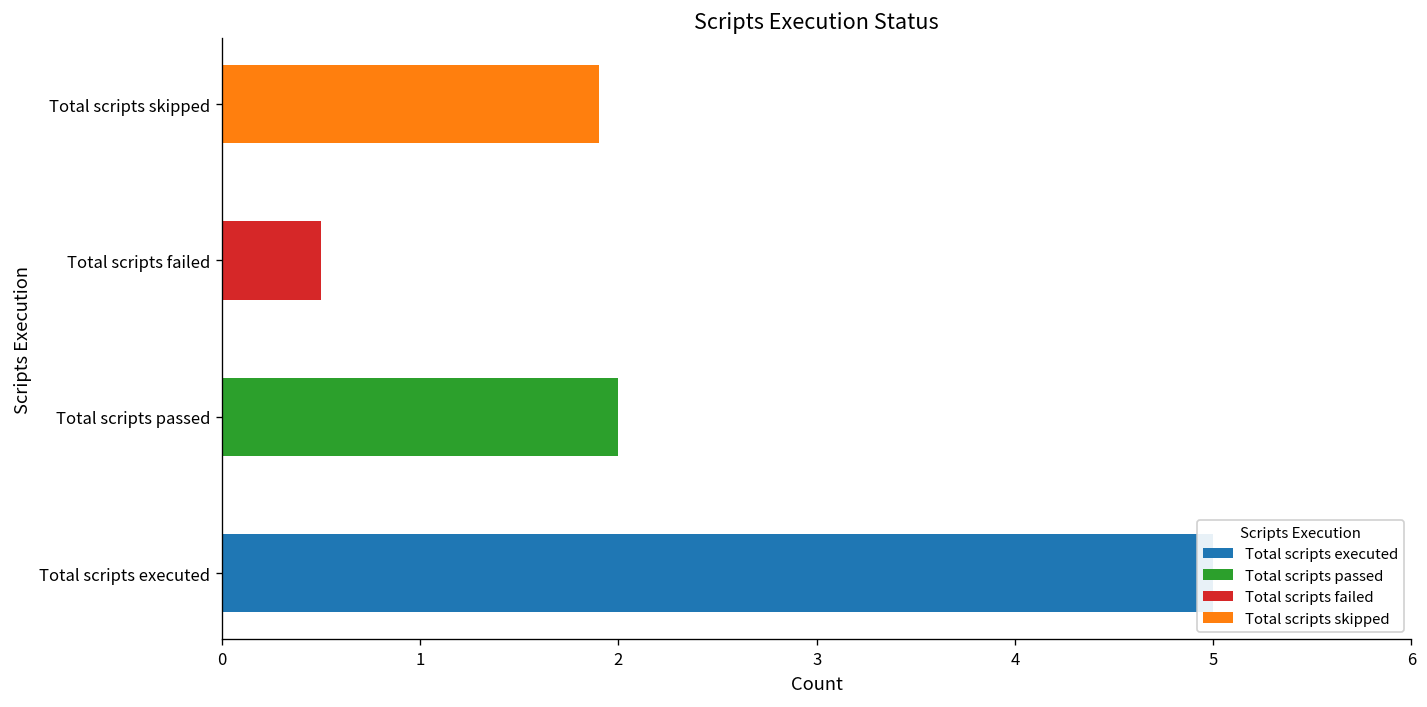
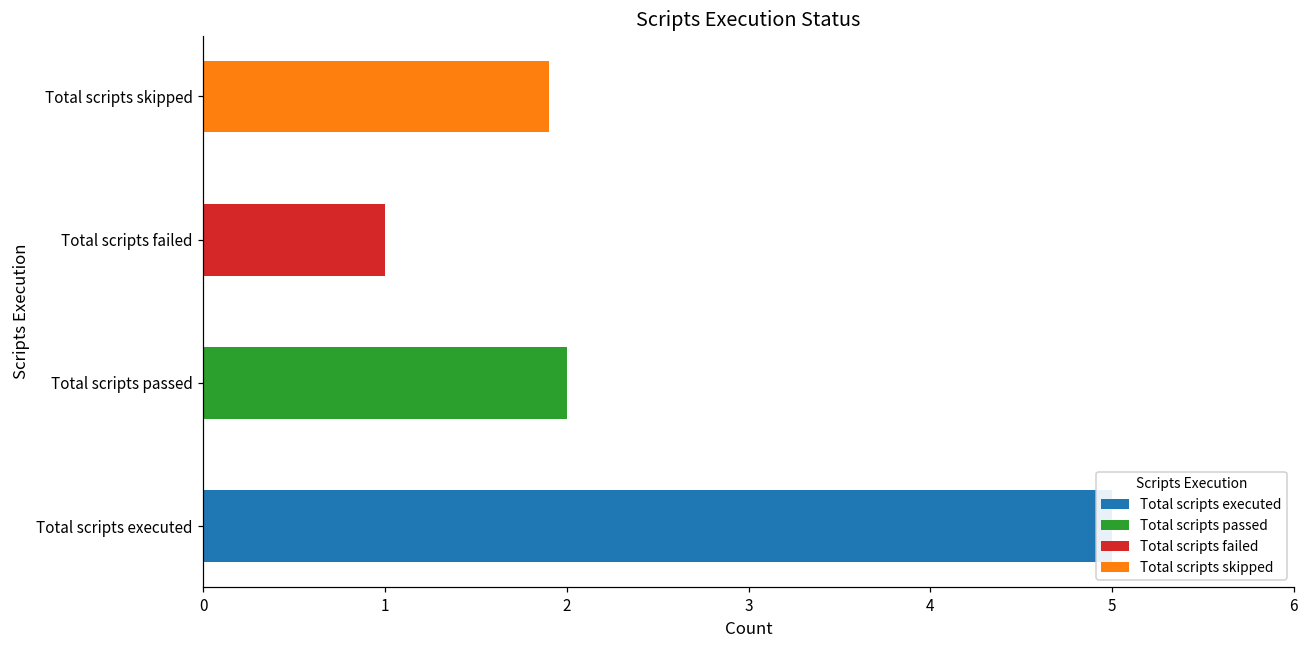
  {
    "Total scripts skipped": 1.9,
-   "Total scripts failed": 0.5,
+   "Total scripts failed": 1.0,
    "Total scripts passed": 2.0
  }
